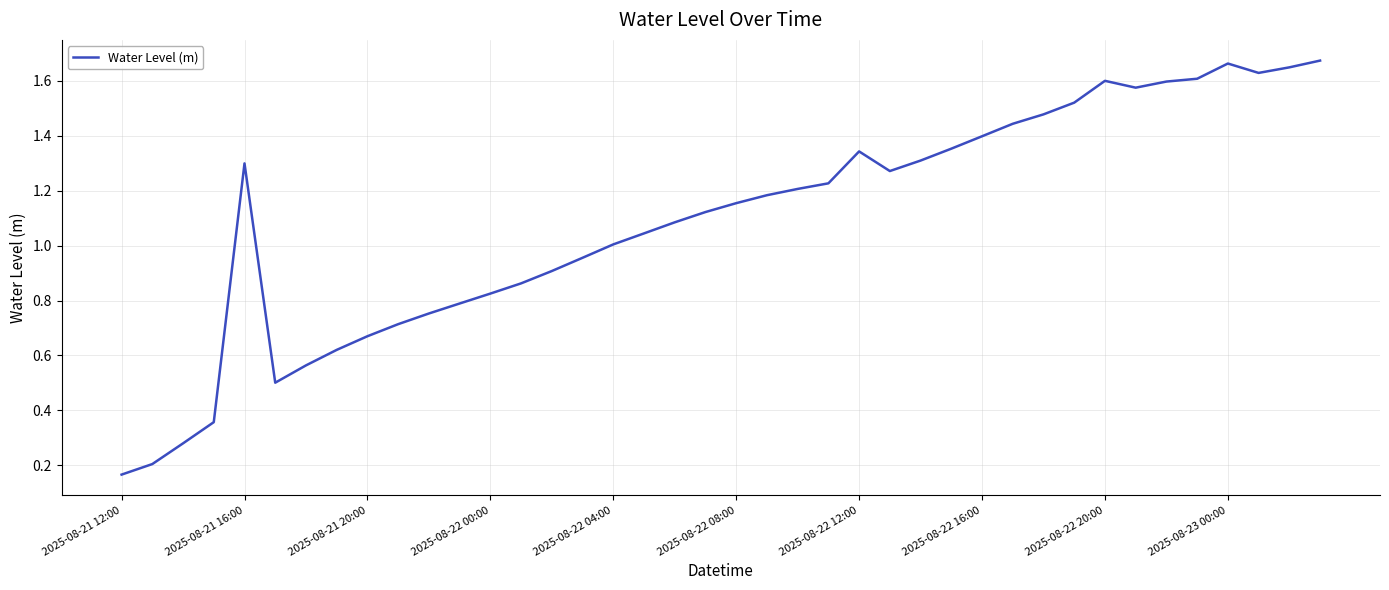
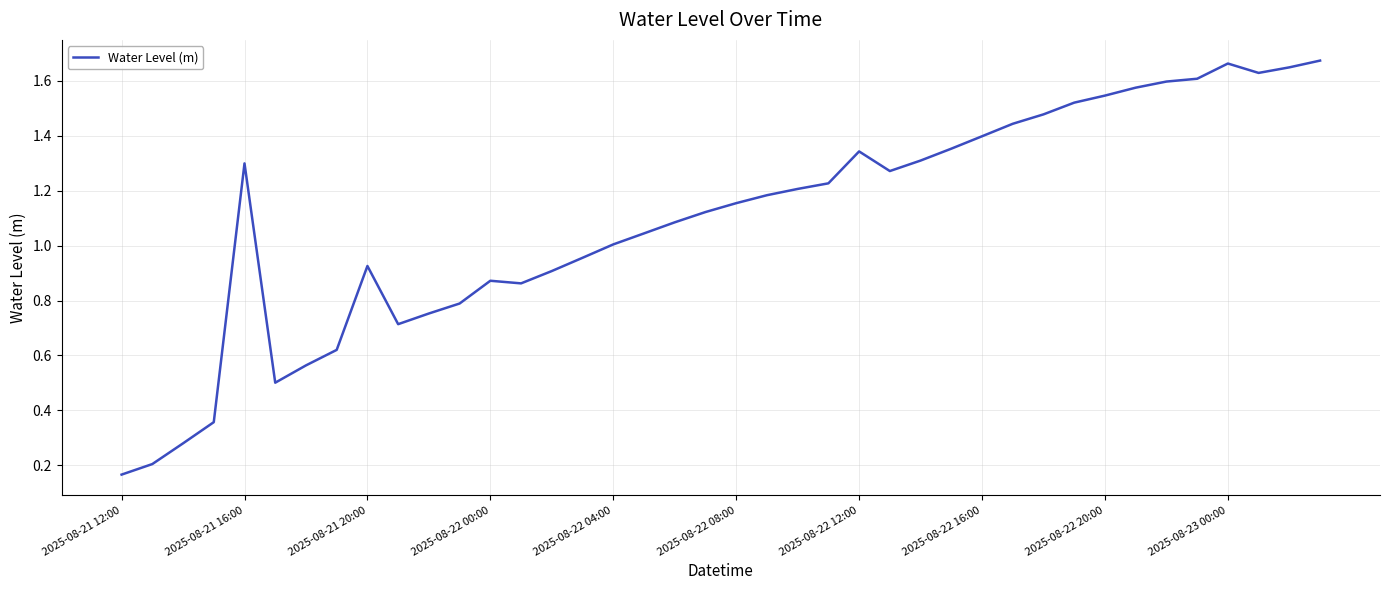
  {
    "2025-08-21 12:00": 0.17,
    "2025-08-21 16:00": 1.30,
-   "2025-08-21 20:00": 0.67,
-   "2025-08-22 00:00": 0.83,
+   "2025-08-21 20:00": 0.93,
+   "2025-08-22 00:00": 0.87,
    "2025-08-22 04:00": 1.00,
    "2025-08-22 08:00": 1.15,
    "2025-08-22 12:00": 1.34,
    "2025-08-22 16:00": 1.40,
-   "2025-08-22 20:00": 1.60,
+   "2025-08-22 20:00": 1.55,
    "2025-08-23 00:00": 1.66
  }
